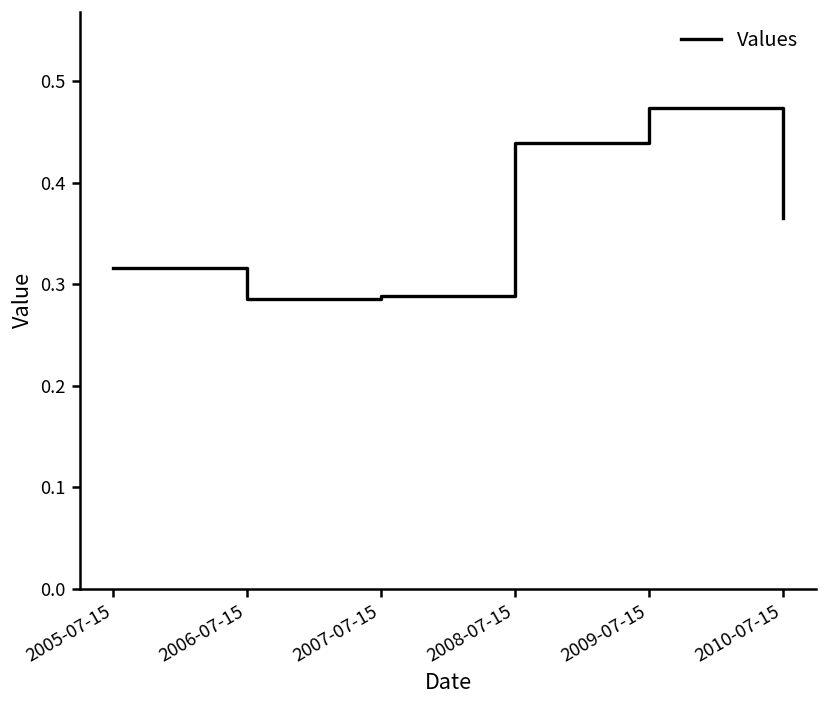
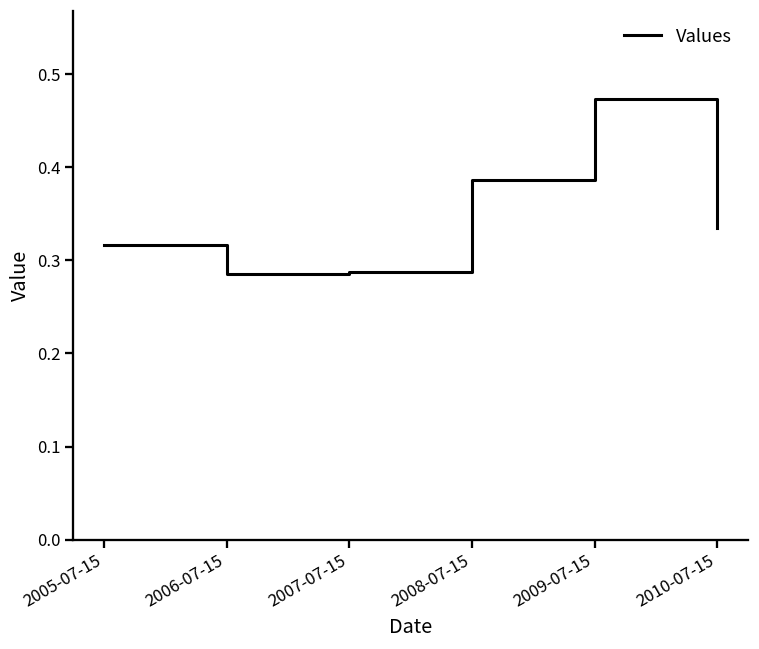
  {
    "2005-07-15": 0.32,
    "2006-07-15": 0.28,
    "2007-07-15": 0.29,
-   "2008-07-15": 0.44,
+   "2008-07-15": 0.39,
    "2009-07-15": 0.47,
-   "2010-07-15": 0.36
+   "2010-07-15": 0.33
  }
